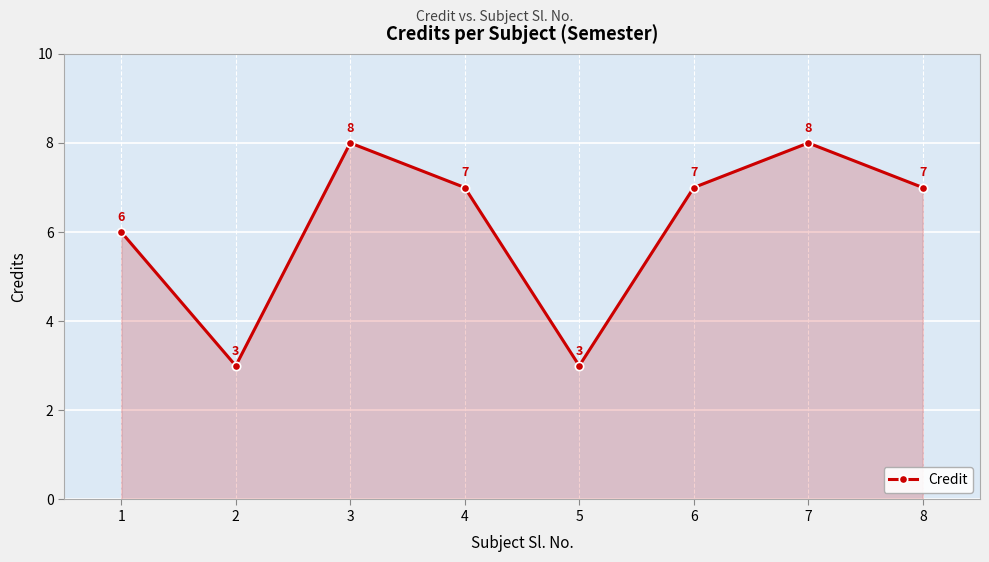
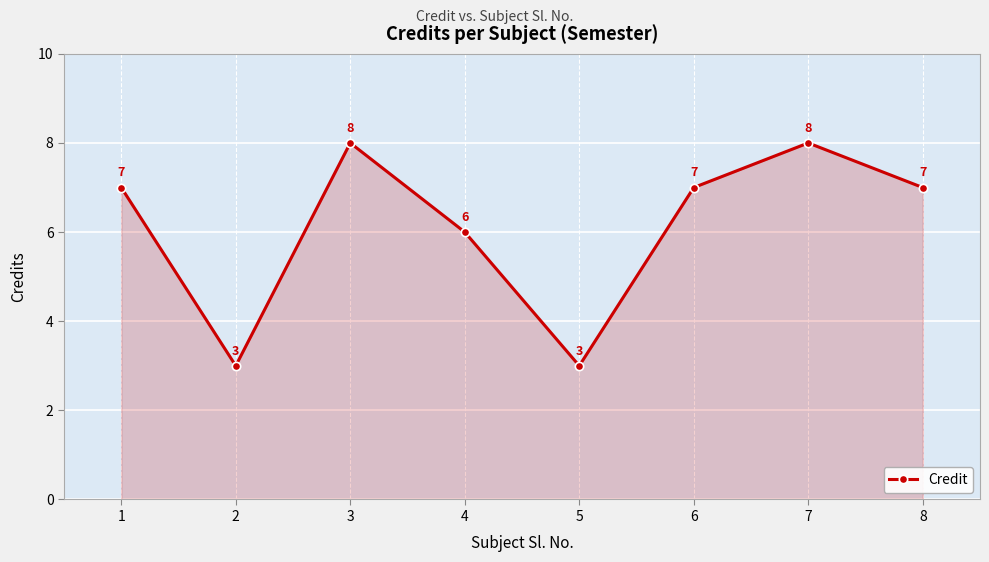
  {
-   "1": 6,
+   "1": 7,
    "2": 3,
    "3": 8,
-   "4": 7,
+   "4": 6,
    "5": 3,
    "6": 7,
    "7": 8,
    "8": 7
  }
